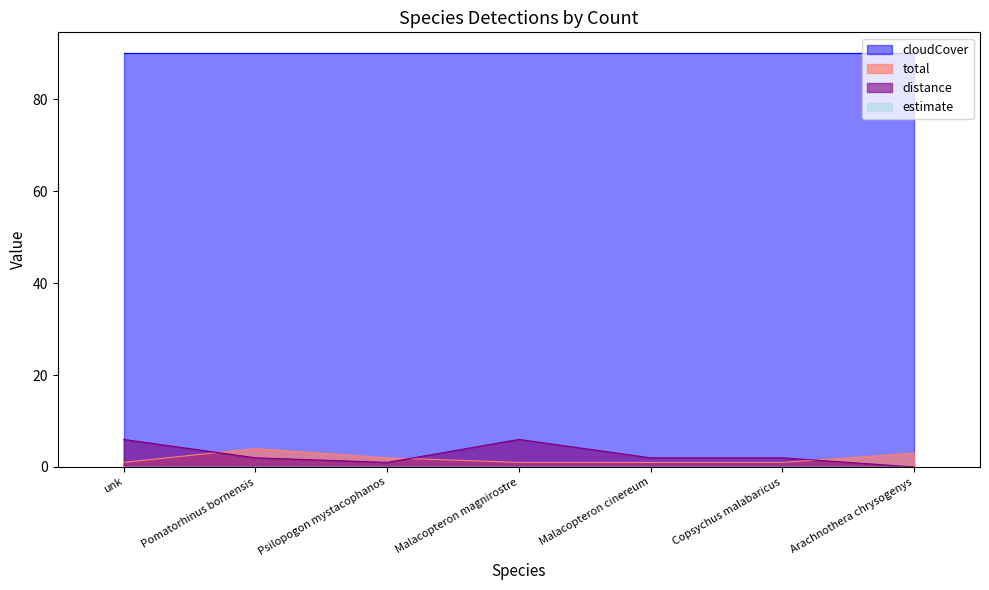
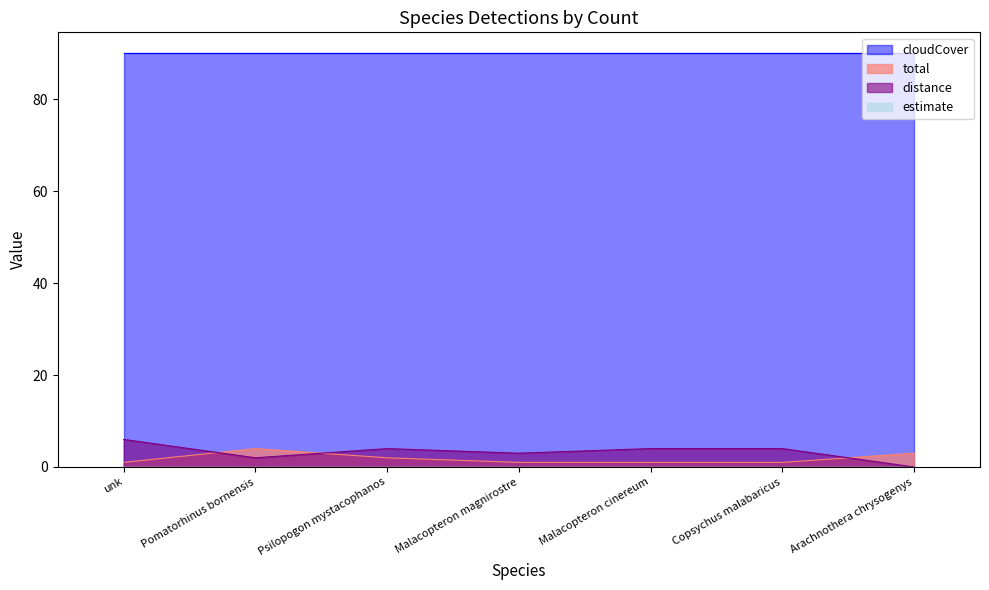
  {
    "cloudCover": {
      "unk": 90,
      "Pomatorhinus bornensis": 90,
      "Psilopogon mystacophanos": 90,
      "Malacopteron magnirostre": 90,
      "Malacopteron cinereum": 90,
      "Copsychus malabaricus": 90
    },
    "total": {
      "unk": 1,
      "Pomatorhinus bornensis": 4,
      "Psilopogon mystacophanos": 2,
      "Malacopteron magnirostre": 1,
      "Malacopteron cinereum": 1,
      "Copsychus malabaricus": 1,
      "Arachnothera chrysogenys": 3
    },
    "distance": {
      "unk": 6,
      "Pomatorhinus bornensis": 2,
-     "Psilopogon mystacophanos": 1,
-     "Malacopteron magnirostre": 6,
-     "Malacopteron cinereum": 2,
-     "Copsychus malabaricus": 2
+     "Psilopogon mystacophanos": 4,
+     "Malacopteron magnirostre": 3,
+     "Malacopteron cinereum": 4,
+     "Copsychus malabaricus": 4
    },
    "estimate": {
      "unk": 0,
      "Pomatorhinus bornensis": 0,
      "Psilopogon mystacophanos": 0,
      "Malacopteron magnirostre": 0,
      "Malacopteron cinereum": 0,
      "Copsychus malabaricus": 0
    }
  }
